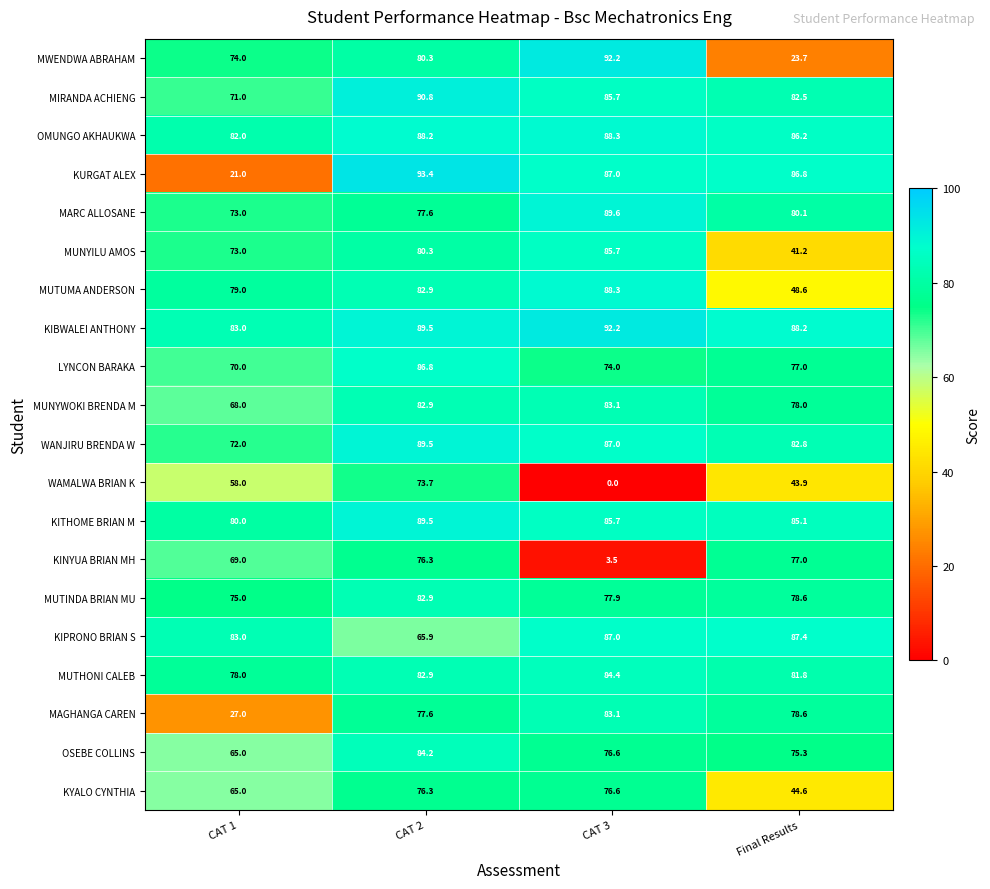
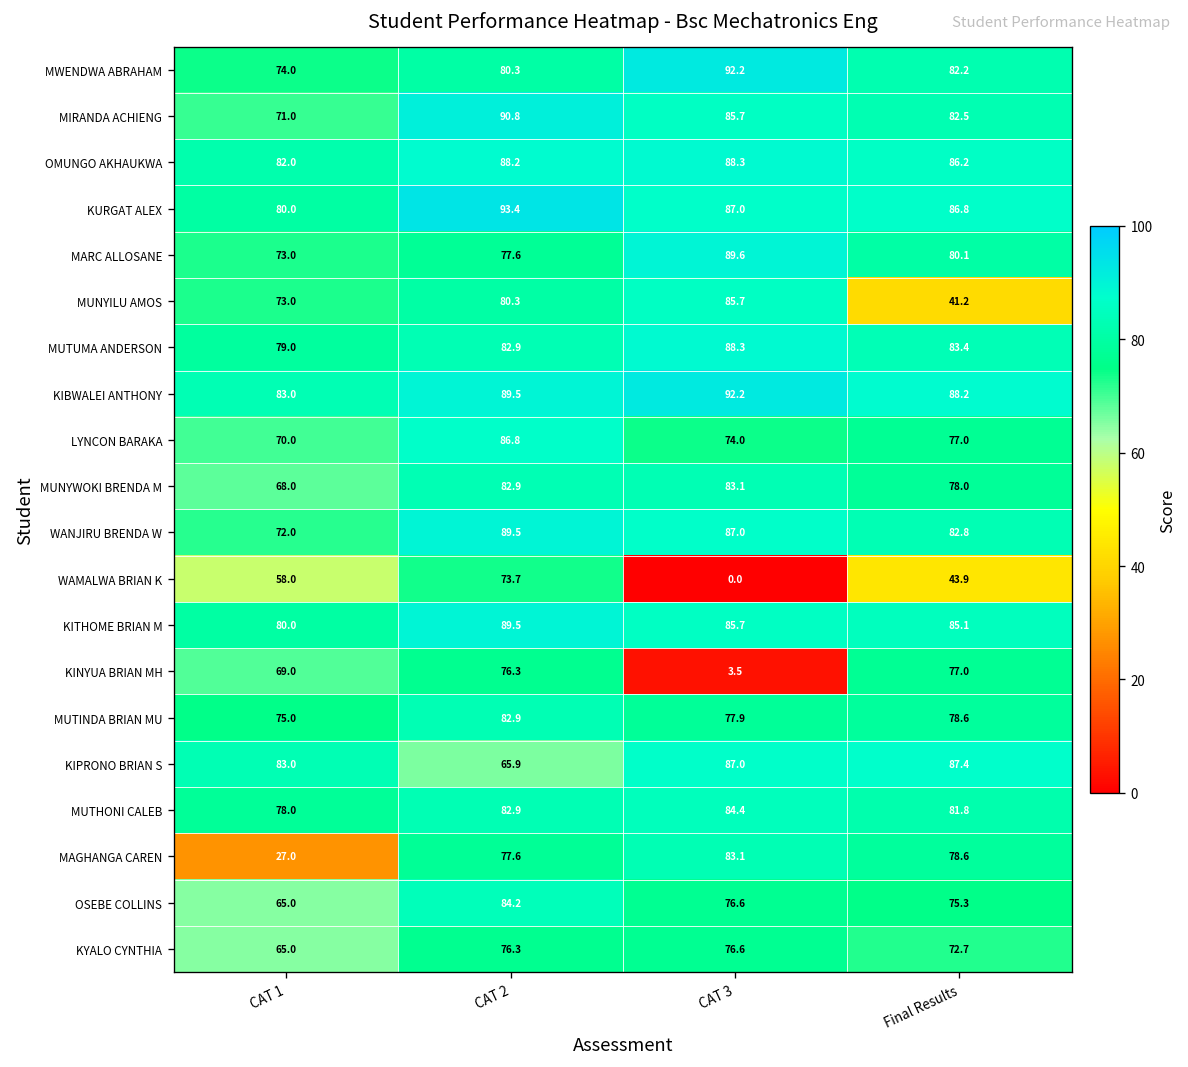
  {
    "MWENDWA ABRAHAM": {
      "CAT 1": 74.0,
      "CAT 2": 80.3,
      "CAT 3": 92.2,
-     "Final Results": 23.7
+     "Final Results": 82.2
    },
    "MIRANDA ACHIENG": {
      "CAT 1": 71.0,
      "CAT 2": 90.8,
      "CAT 3": 85.7,
      "Final Results": 82.5
    },
    "OMUNGO AKHAUKWA": {
      "CAT 1": 82.0,
      "CAT 2": 88.2,
      "CAT 3": 88.3,
      "Final Results": 86.2
    },
    "KURGAT ALEX": {
-     "CAT 1": 21.0,
+     "CAT 1": 80.0,
      "CAT 2": 93.4,
      "CAT 3": 87.0,
      "Final Results": 86.8
    },
    "MARC ALLOSANE": {
      "CAT 1": 73.0,
      "CAT 2": 77.6,
      "CAT 3": 89.6,
      "Final Results": 80.1
    },
    "MUNYILU AMOS": {
      "CAT 1": 73.0,
      "CAT 2": 80.3,
      "CAT 3": 85.7,
      "Final Results": 41.2
    },
    "MUTUMA ANDERSON": {
      "CAT 1": 79.0,
      "CAT 2": 82.9,
      "CAT 3": 88.3,
-     "Final Results": 48.6
+     "Final Results": 83.4
    },
    "KIBWALEI ANTHONY": {
      "CAT 1": 83.0,
      "CAT 2": 89.5,
      "CAT 3": 92.2,
      "Final Results": 88.2
    },
    "LYNCON BARAKA": {
      "CAT 1": 70.0,
      "CAT 2": 86.8,
      "CAT 3": 74.0,
      "Final Results": 77.0
    },
    "MUNYWOKI BRENDA M": {
      "CAT 1": 68.0,
      "CAT 2": 82.9,
      "CAT 3": 83.1,
      "Final Results": 78.0
    },
    "WANJIRU BRENDA W": {
      "CAT 1": 72.0,
      "CAT 2": 89.5,
      "CAT 3": 87.0,
      "Final Results": 82.8
    },
    "WAMALWA BRIAN K": {
      "CAT 1": 58.0,
      "CAT 2": 73.7,
      "CAT 3": 0.0,
      "Final Results": 43.9
    },
    "KITHOME BRIAN M": {
      "CAT 1": 80.0,
      "CAT 2": 89.5,
      "CAT 3": 85.7,
      "Final Results": 85.1
    },
    "KINYUA BRIAN MH": {
      "CAT 1": 69.0,
      "CAT 2": 76.3,
      "CAT 3": 3.5,
      "Final Results": 77.0
    },
    "MUTINDA BRIAN MU": {
      "CAT 1": 75.0,
      "CAT 2": 82.9,
      "CAT 3": 77.9,
      "Final Results": 78.6
    },
    "KIPRONO BRIAN S": {
      "CAT 1": 83.0,
      "CAT 2": 65.9,
      "CAT 3": 87.0,
      "Final Results": 87.4
    },
    "MUTHONI CALEB": {
      "CAT 1": 78.0,
      "CAT 2": 82.9,
      "CAT 3": 84.4,
      "Final Results": 81.8
    },
    "MAGHANGA CAREN": {
      "CAT 1": 27.0,
      "CAT 2": 77.6,
      "CAT 3": 83.1,
      "Final Results": 78.6
    },
    "OSEBE COLLINS": {
      "CAT 1": 65.0,
      "CAT 2": 84.2,
      "CAT 3": 76.6,
      "Final Results": 75.3
    },
    "KYALO CYNTHIA": {
      "CAT 1": 65.0,
      "CAT 2": 76.3,
      "CAT 3": 76.6,
-     "Final Results": 44.6
+     "Final Results": 72.7
    }
  }
